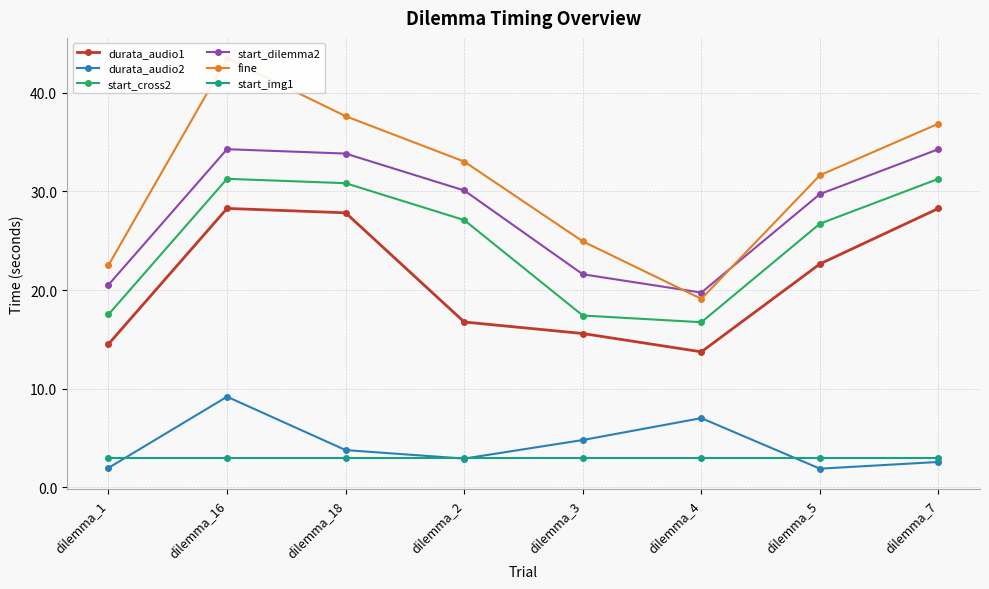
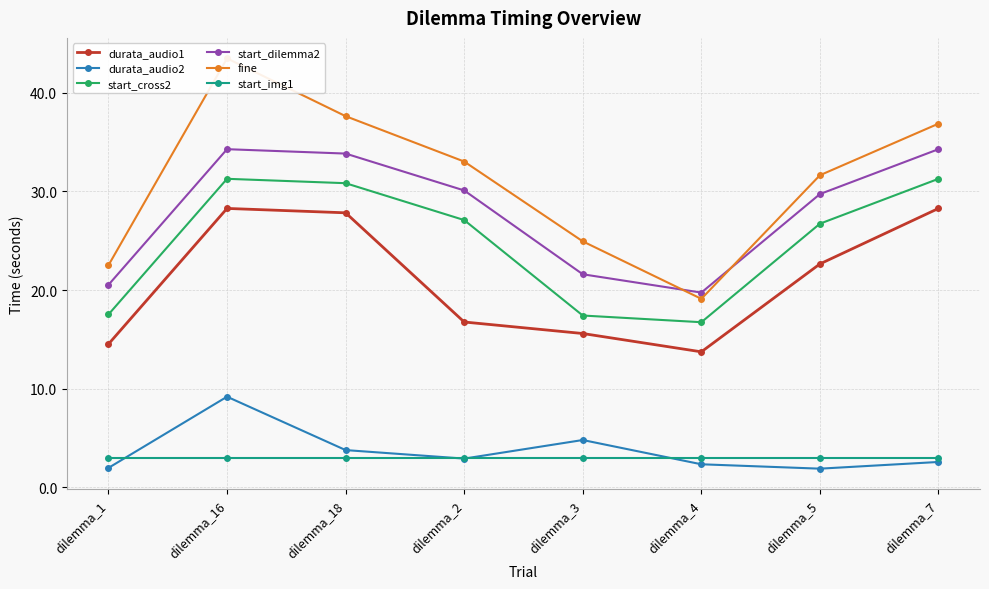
  {
    "durata_audio1": {
      "dilemma_1": 15,
      "dilemma_16": 28,
      "dilemma_18": 28,
      "dilemma_2": 17,
      "dilemma_3": 16,
      "dilemma_4": 14,
      "dilemma_5": 23,
      "dilemma_7": 28
    },
    "durata_audio2": {
      "dilemma_1": 2,
      "dilemma_16": 9,
      "dilemma_18": 4,
      "dilemma_3": 5,
-     "dilemma_4": 7,
+     "dilemma_4": 2,
      "dilemma_5": 2,
      "dilemma_7": 3
    },
    "start_dilemma2": {
      "dilemma_1": 21,
      "dilemma_16": 34,
      "dilemma_18": 34,
      "dilemma_2": 30,
      "dilemma_3": 22,
      "dilemma_4": 20,
      "dilemma_5": 30,
      "dilemma_7": 34
    },
    "fine": {
      "dilemma_1": 23,
      "dilemma_18": 38,
      "dilemma_2": 33,
      "dilemma_3": 25,
      "dilemma_4": 19,
      "dilemma_5": 32,
      "dilemma_7": 37
    }
  }
